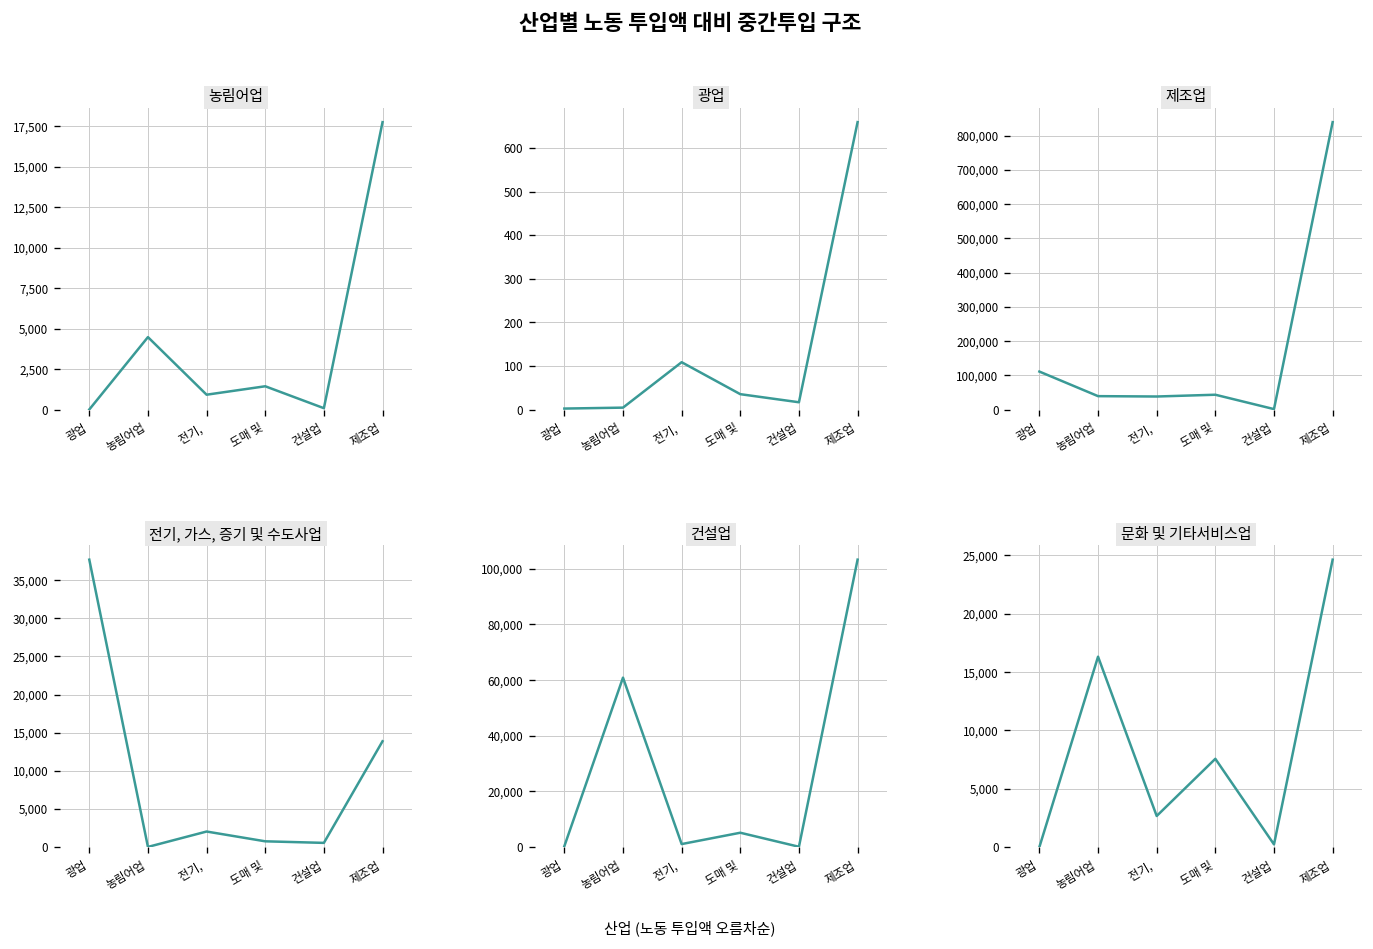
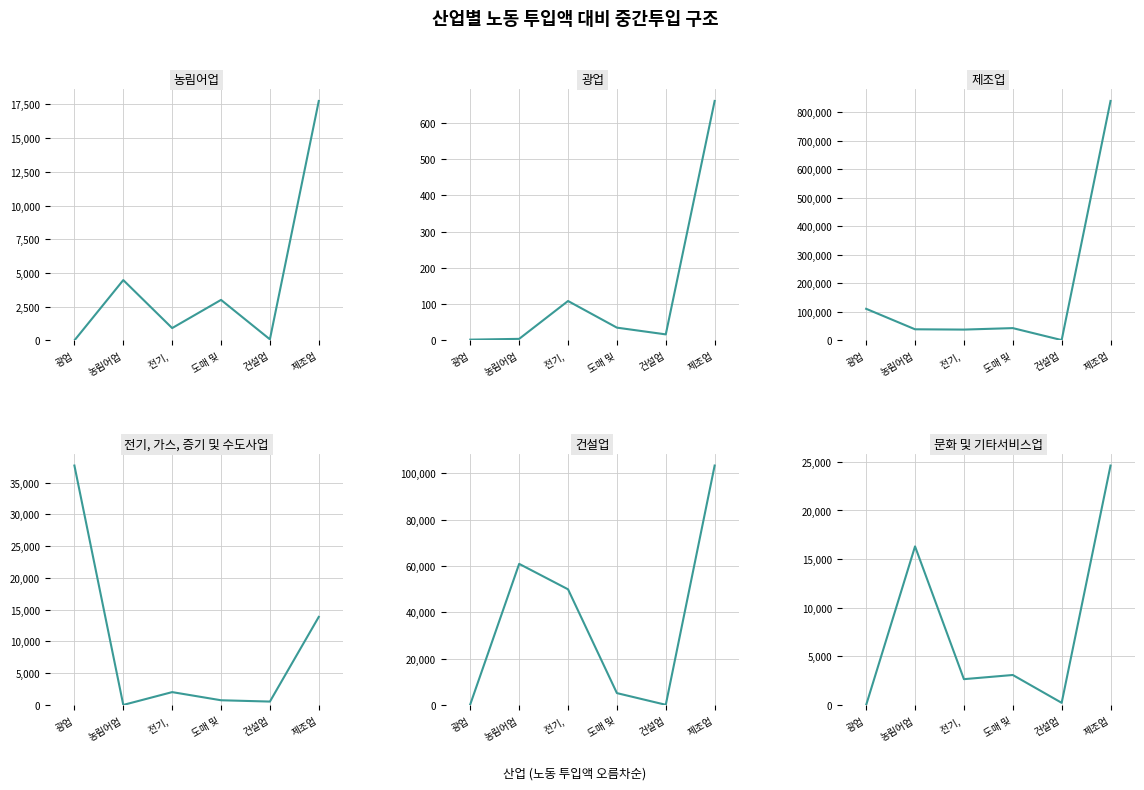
  {
    "농림어업": {
      "광업": "0",
      "농림어업": "4,500",
      "전기,": "900",
-     "도매 및": "1,400",
+     "도매 및": "3,000",
      "건설업": "100",
      "제조업": "17,800"
    },
    "광업": {
      "광업": "0",
      "농림어업": "0",
      "전기,": "110",
      "도매 및": "40",
      "건설업": "20",
      "제조업": "660"
    },
    "제조업": {
      "광업": "110,000",
      "농림어업": "40,000",
      "전기,": "40,000",
      "도매 및": "40,000",
      "건설업": "0",
      "제조업": "840,000"
    },
    "전기, 가스, 증기 및 수도사업": {
      "광업": "38,000",
      "농림어업": "0",
      "전기,": "2,000",
      "도매 및": "1,000",
      "건설업": "1,000",
      "제조업": "14,000"
    },
    "건설업": {
      "광업": "0",
      "농림어업": "61,000",
-     "전기,": "1,000",
+     "전기,": "50,000",
      "도매 및": "5,000",
      "건설업": "0",
      "제조업": "103,000"
    },
    "문화 및 기타서비스업": {
      "광업": "0",
      "농림어업": "16,000",
      "전기,": "3,000",
-     "도매 및": "8,000",
+     "도매 및": "3,000",
      "건설업": "0",
      "제조업": "25,000"
    }
  }
